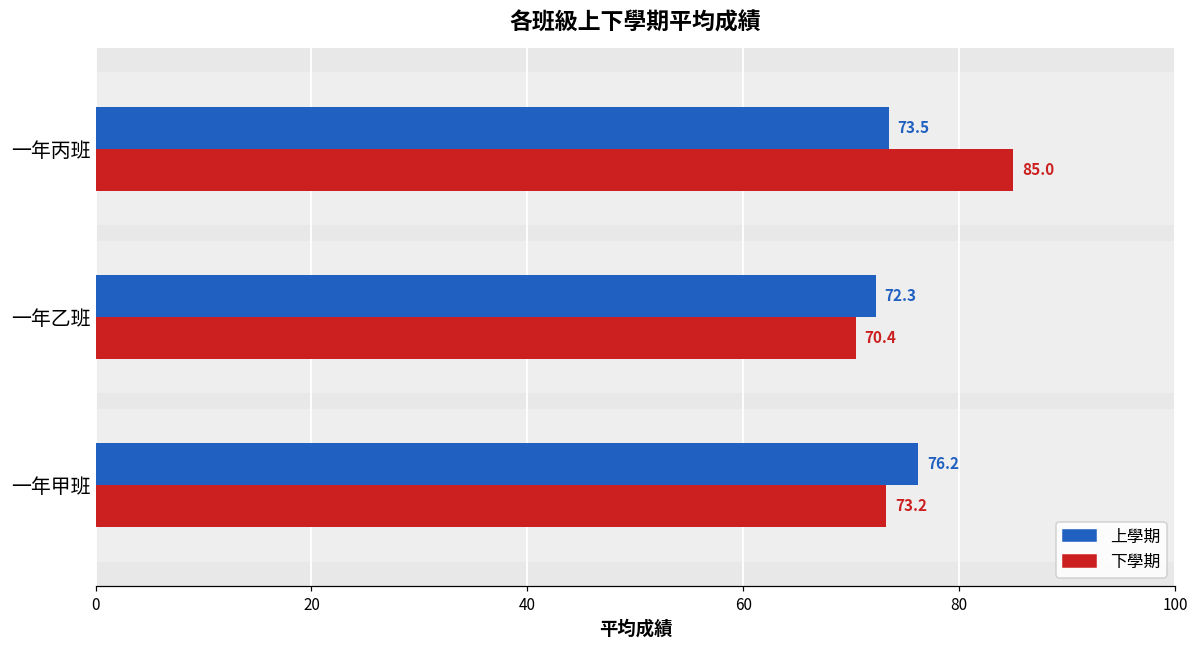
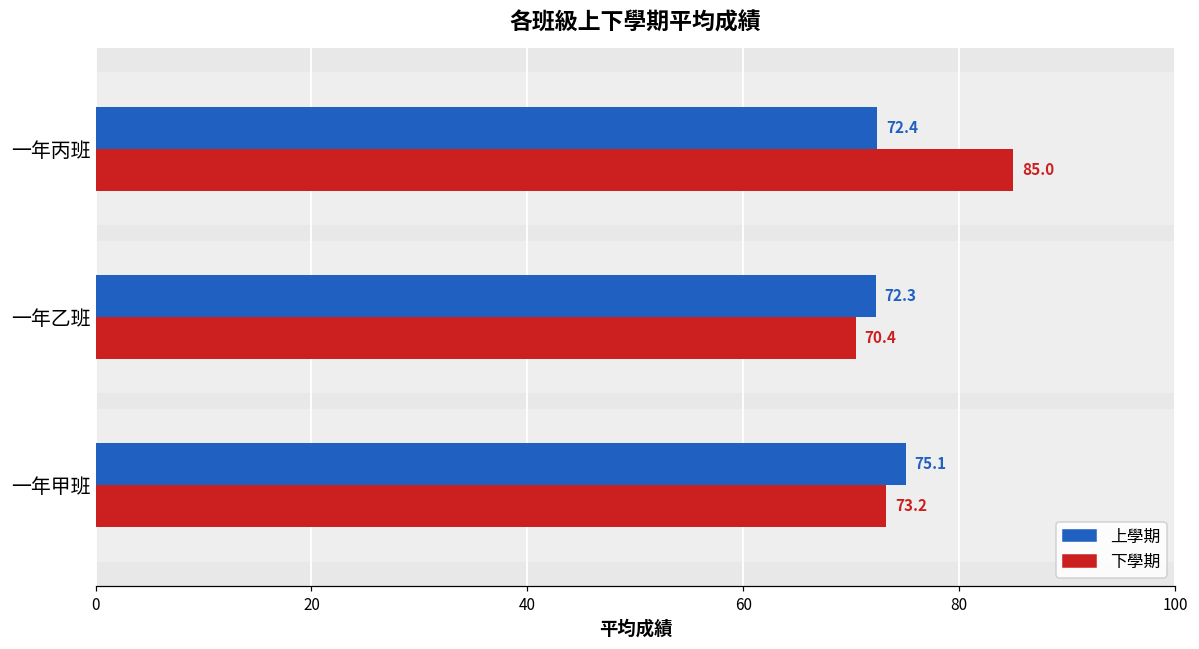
  {
    "上學期": {
-     "一年丙班": 73.5,
-     "一年甲班": 76.2
+     "一年丙班": 72.4,
+     "一年甲班": 75.1
    }
  }
